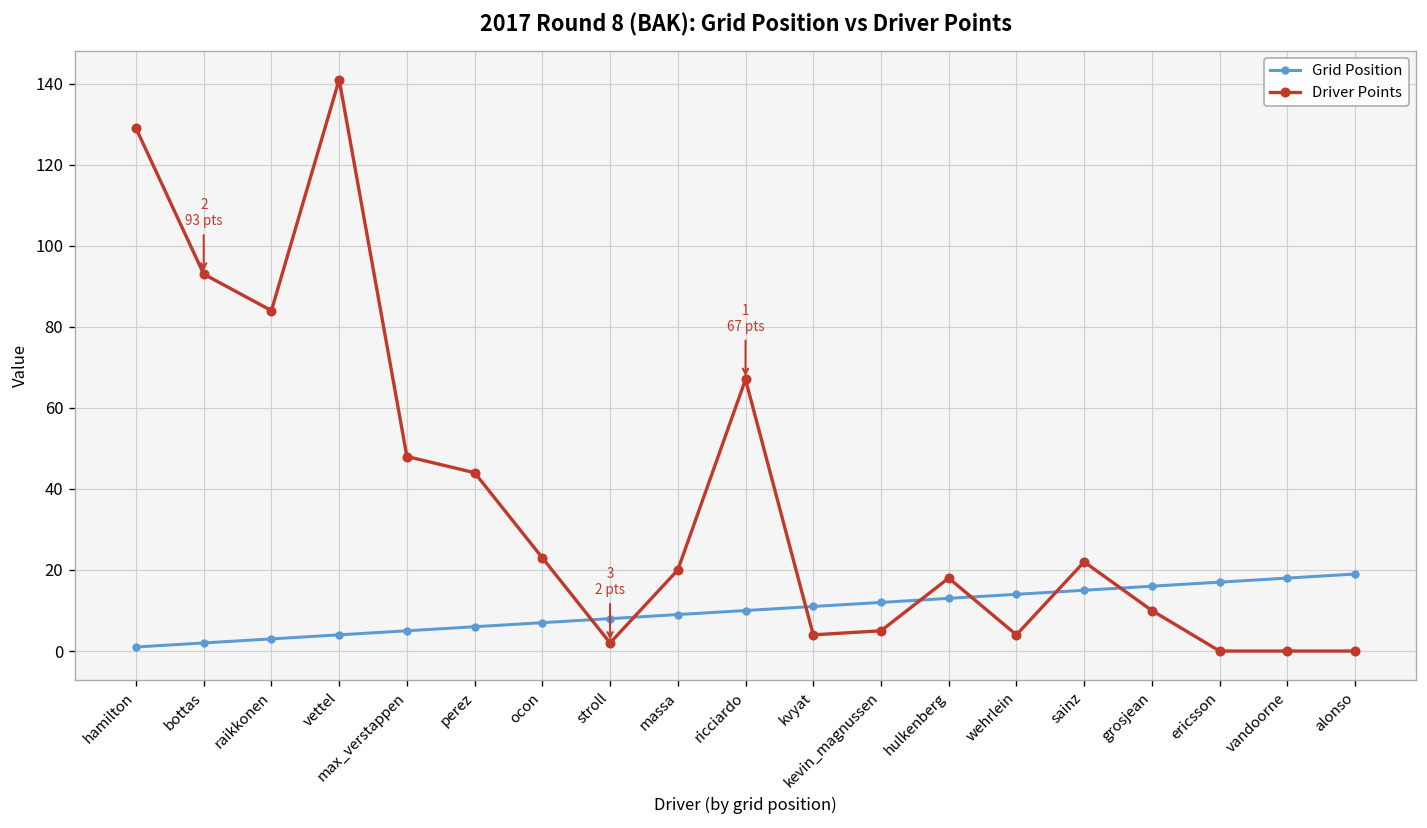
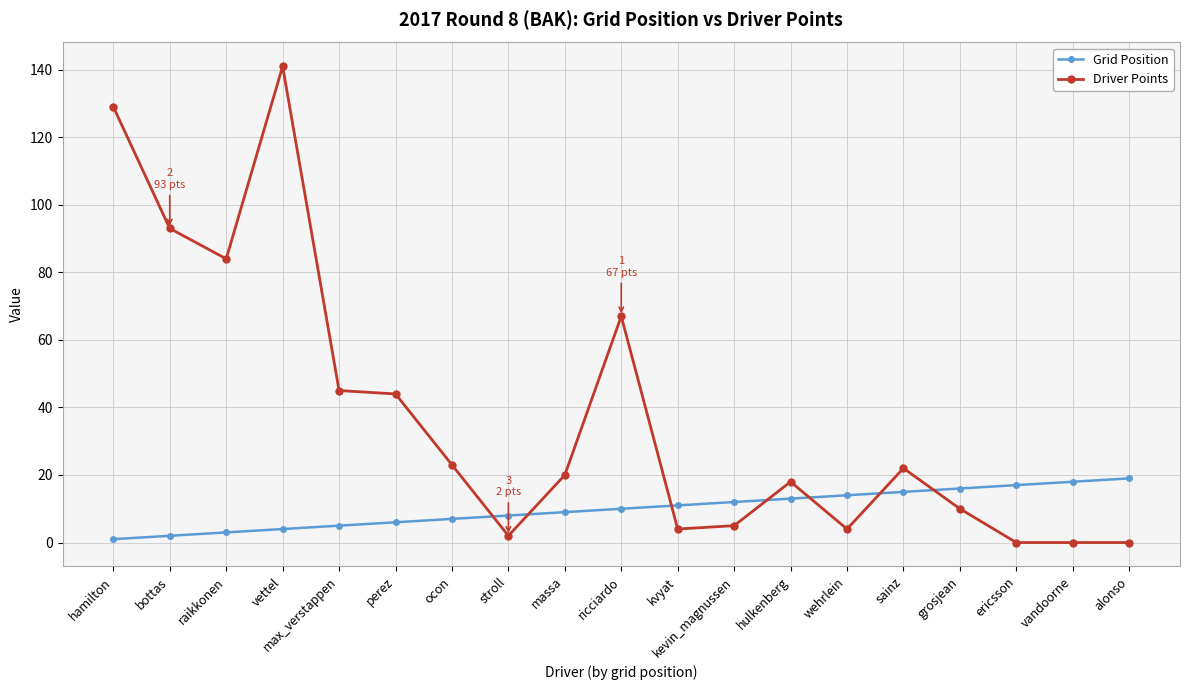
  {
    "Grid Position": {
      "hamilton": 1,
      "bottas": 2,
      "raikkonen": 3,
      "vettel": 4,
      "max_verstappen": 5,
      "perez": 6,
      "ocon": 7,
      "massa": 9,
      "ricciardo": 10,
      "kvyat": 11,
      "kevin_magnussen": 12,
      "hulkenberg": 13,
      "wehrlein": 14,
      "sainz": 15,
      "grosjean": 16,
      "ericsson": 17,
      "vandoorne": 18,
      "alonso": 19
    },
    "Driver Points": {
      "hamilton": 129,
      "raikkonen": 84,
      "vettel": 141,
-     "max_verstappen": 48,
+     "max_verstappen": 45,
      "perez": 44,
      "ocon": 23,
      "massa": 20,
      "kvyat": 4,
      "kevin_magnussen": 5,
      "hulkenberg": 18,
      "wehrlein": 4,
      "sainz": 22,
      "grosjean": 10,
      "ericsson": 0,
      "vandoorne": 0,
      "alonso": 0
    }
  }
